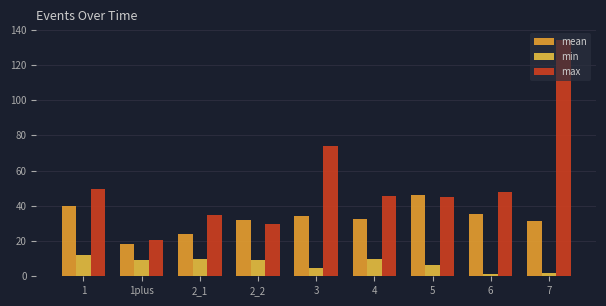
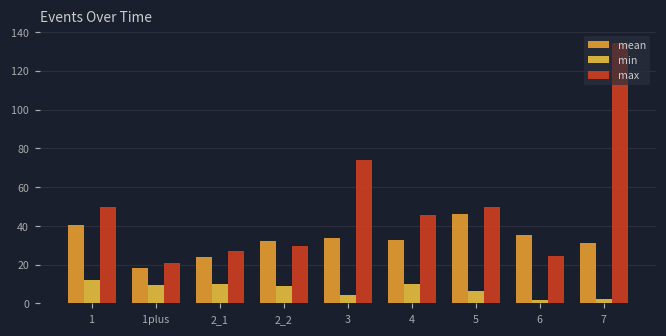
  {
    "max": {
      "1": 50,
      "1plus": 21,
-     "2_1": 35,
+     "2_1": 27,
      "2_2": 30,
      "3": 74,
      "4": 46,
-     "5": 45,
-     "6": 48
+     "5": 50,
+     "6": 25
    }
  }
